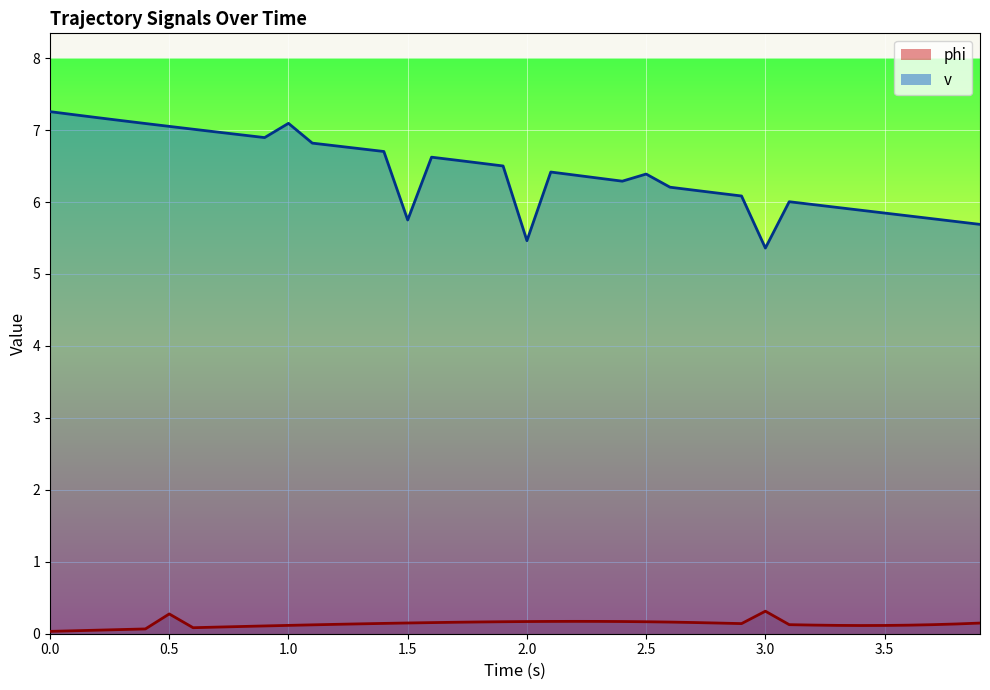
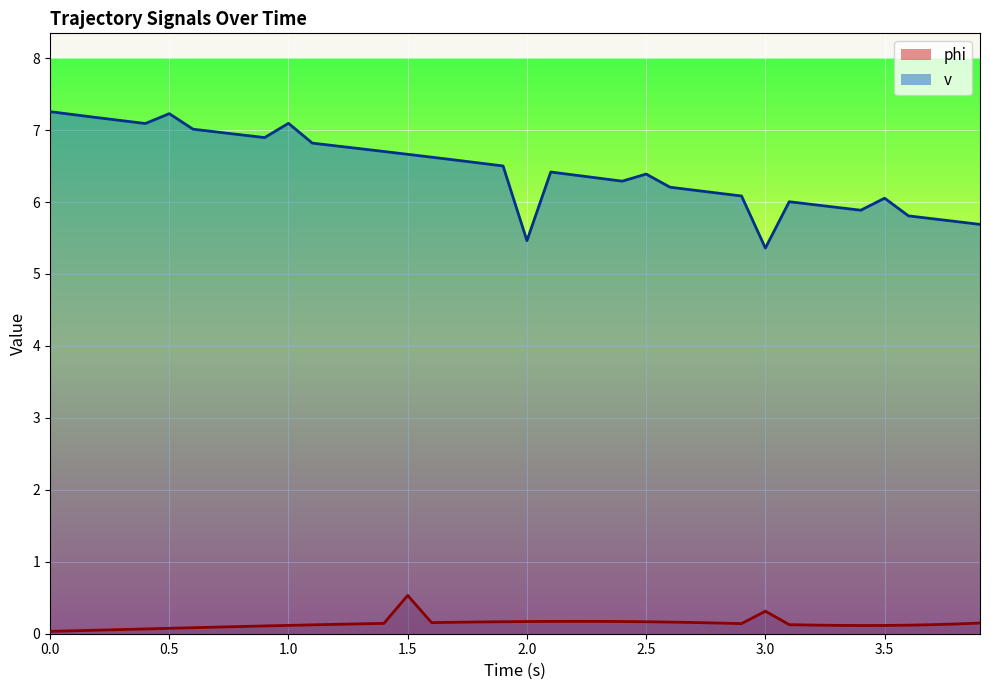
  {
    "phi": {
      "0.0": 0.0,
-     "0.5": 0.3,
+     "0.5": 0.1,
      "1.0": 0.1,
-     "1.5": 0.1,
+     "1.5": 0.5,
      "2.0": 0.2,
      "2.5": 0.2,
      "3.0": 0.3,
      "3.5": 0.1
    },
    "v": {
      "0.0": 7.3,
-     "0.5": 7.1,
+     "0.5": 7.2,
      "1.0": 7.1,
-     "1.5": 5.7,
+     "1.5": 6.7,
      "2.0": 5.5,
      "2.5": 6.4,
      "3.0": 5.4,
-     "3.5": 5.8
+     "3.5": 6.1
    }
  }
